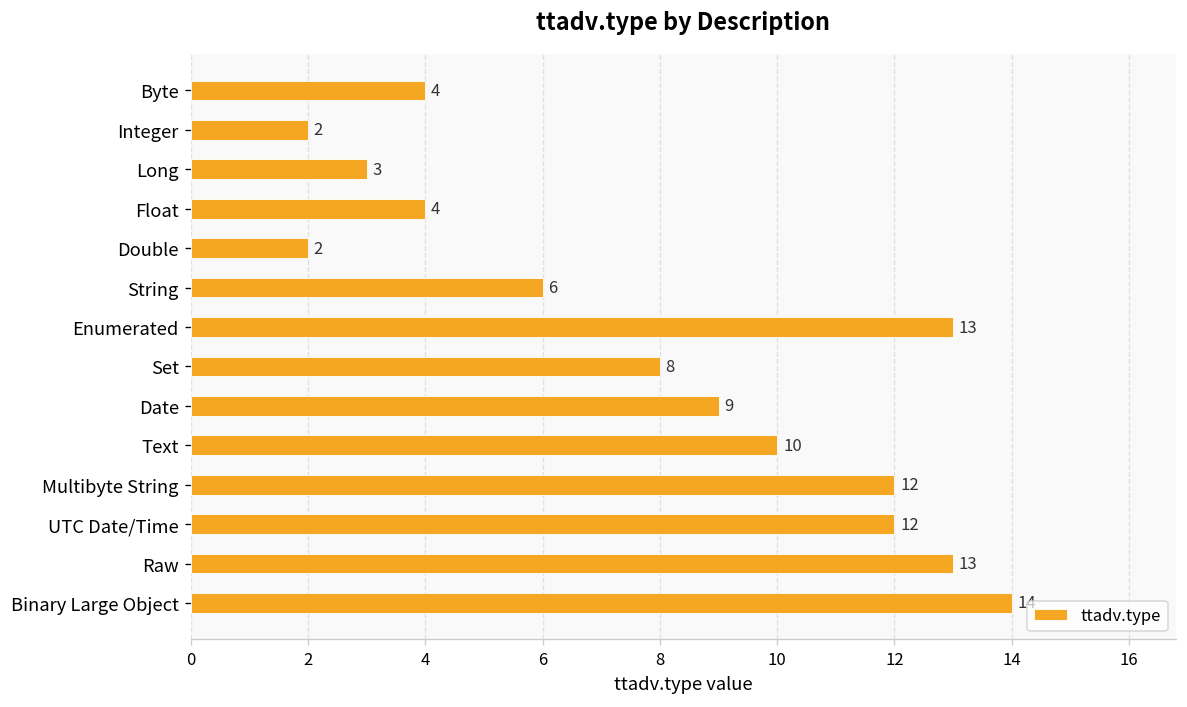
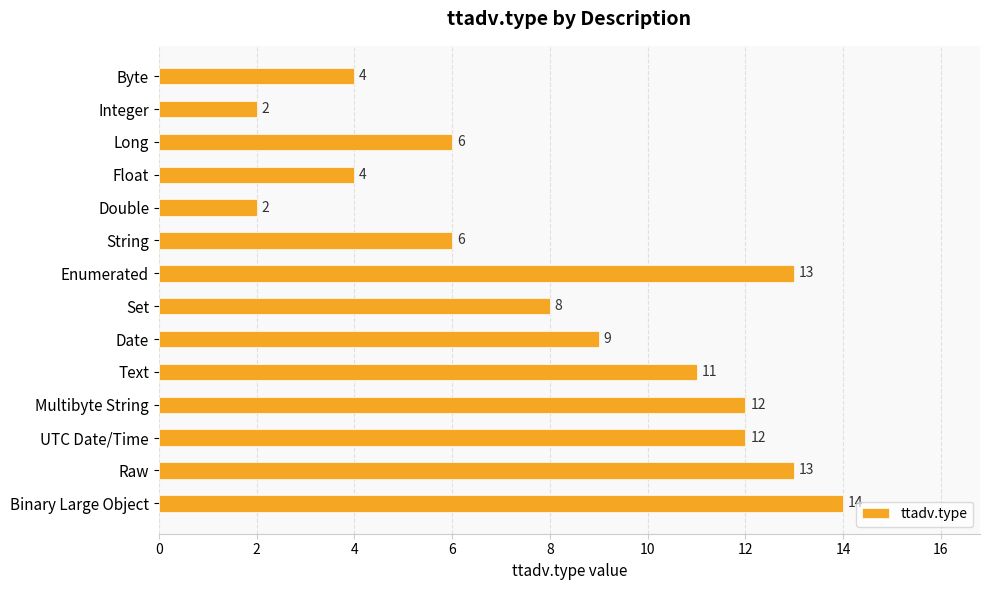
  {
    "Byte": 4,
    "Integer": 2,
-   "Long": 3,
+   "Long": 6,
    "Float": 4,
    "Double": 2,
    "String": 6,
    "Enumerated": 13,
    "Set": 8,
    "Date": 9,
-   "Text": 10,
+   "Text": 11,
    "Multibyte String": 12,
    "UTC Date/Time": 12,
    "Raw": 13
  }
